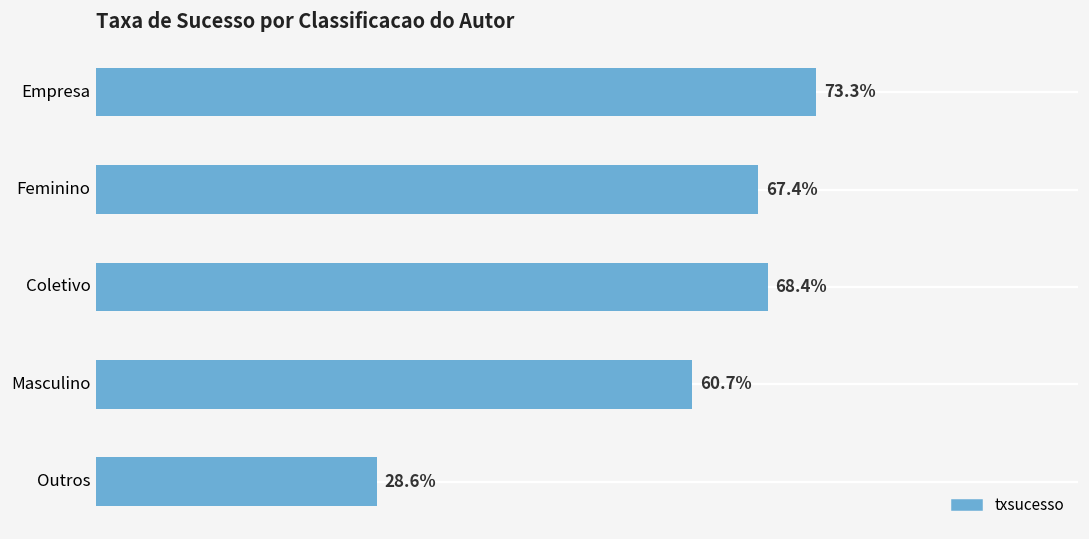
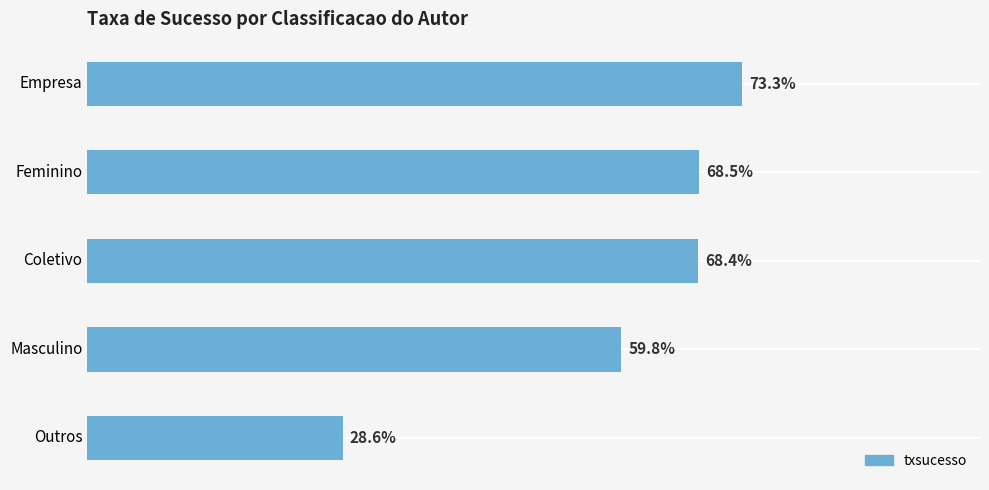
  {
    "Empresa": "73.3%",
-   "Feminino": "67.4%",
+   "Feminino": "68.5%",
    "Coletivo": "68.4%",
-   "Masculino": "60.7%",
+   "Masculino": "59.8%",
    "Outros": "28.6%"
  }
